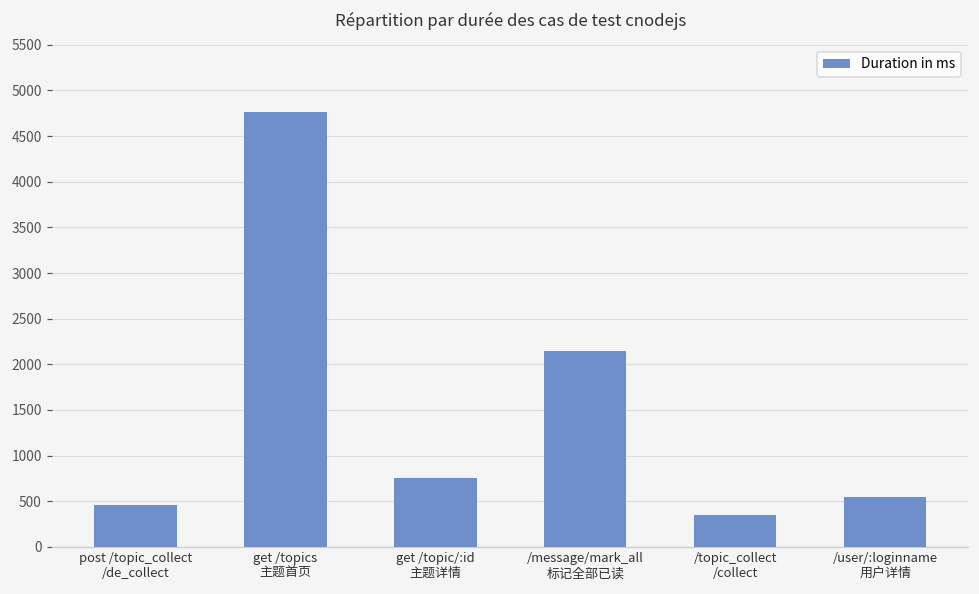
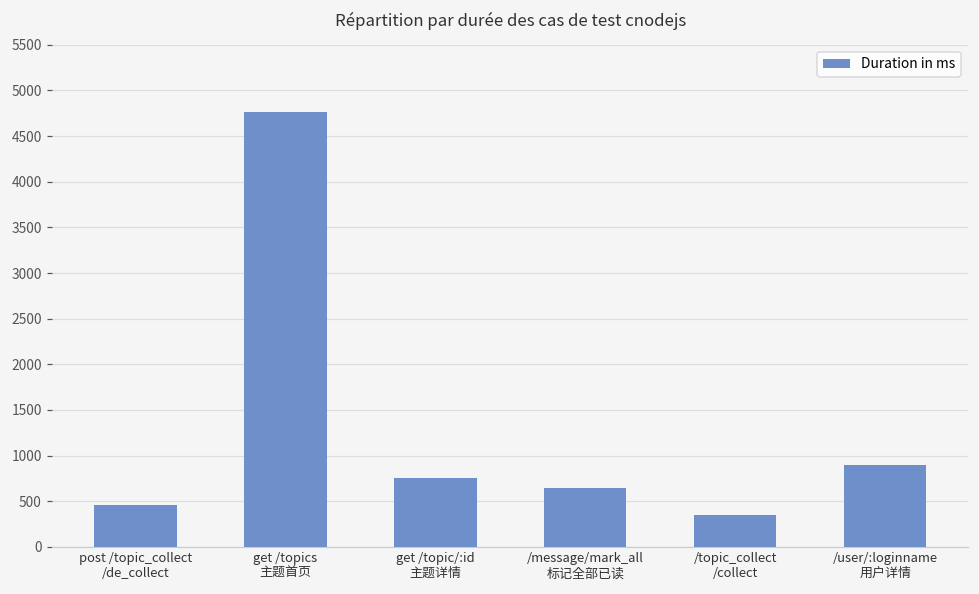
  {
    "post /topic_collect /de_collect": 500,
    "get /topics 主题首页": 4800,
    "get /topic/:id 主题详情": 800,
-   "/message/mark_all 标记全部已读": 2100,
+   "/message/mark_all 标记全部已读": 600,
    "/topic_collect /collect": 400,
-   "/user/:loginname 用户详情": 600
+   "/user/:loginname 用户详情": 900
  }
